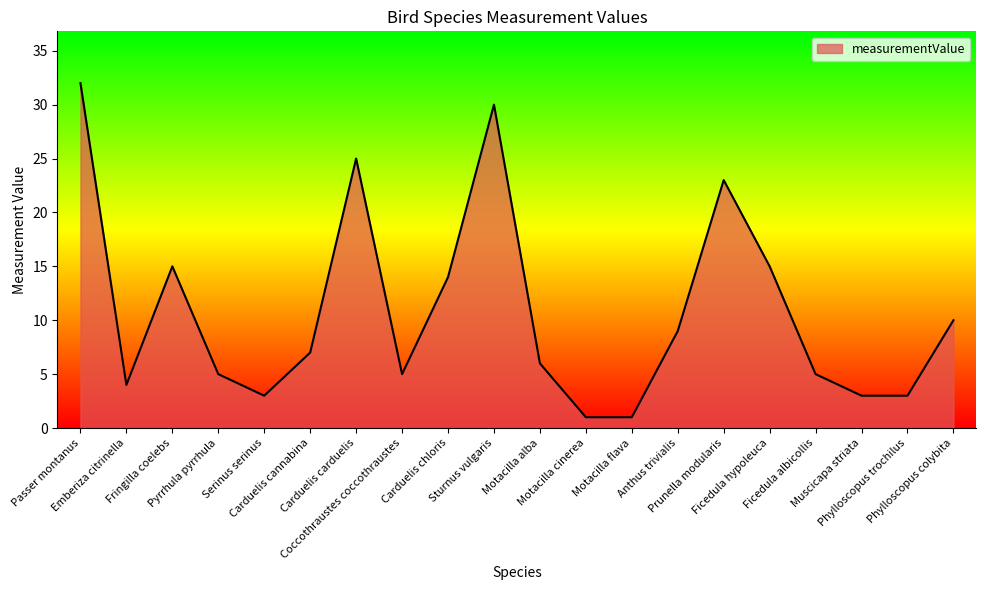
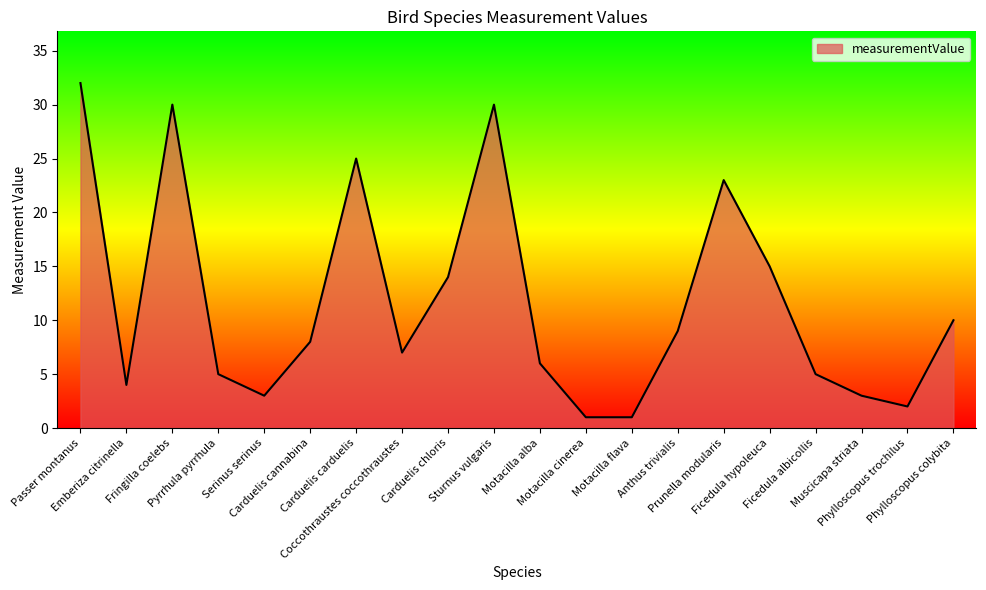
  {
    "Passer montanus": 32,
    "Emberiza citrinella": 4,
-   "Fringilla coelebs": 15,
+   "Fringilla coelebs": 30,
    "Pyrrhula pyrrhula": 5,
    "Serinus serinus": 3,
-   "Carduelis cannabina": 7,
+   "Carduelis cannabina": 8,
    "Carduelis carduelis": 25,
-   "Coccothraustes coccothraustes": 5,
+   "Coccothraustes coccothraustes": 7,
    "Carduelis chloris": 14,
    "Sturnus vulgaris": 30,
    "Motacilla alba": 6,
    "Motacilla cinerea": 1,
    "Motacilla flava": 1,
    "Anthus trivialis": 9,
    "Prunella modularis": 23,
    "Ficedula hypoleuca": 15,
    "Ficedula albicollis": 5,
    "Muscicapa striata": 3,
-   "Phylloscopus trochilus": 3,
+   "Phylloscopus trochilus": 2,
    "Phylloscopus colybita": 10
  }
